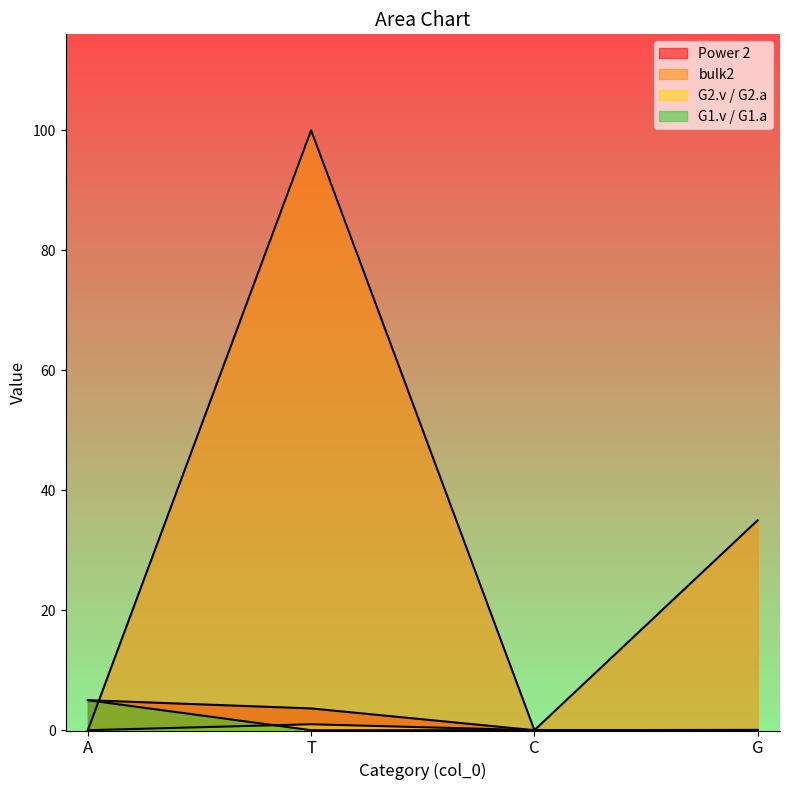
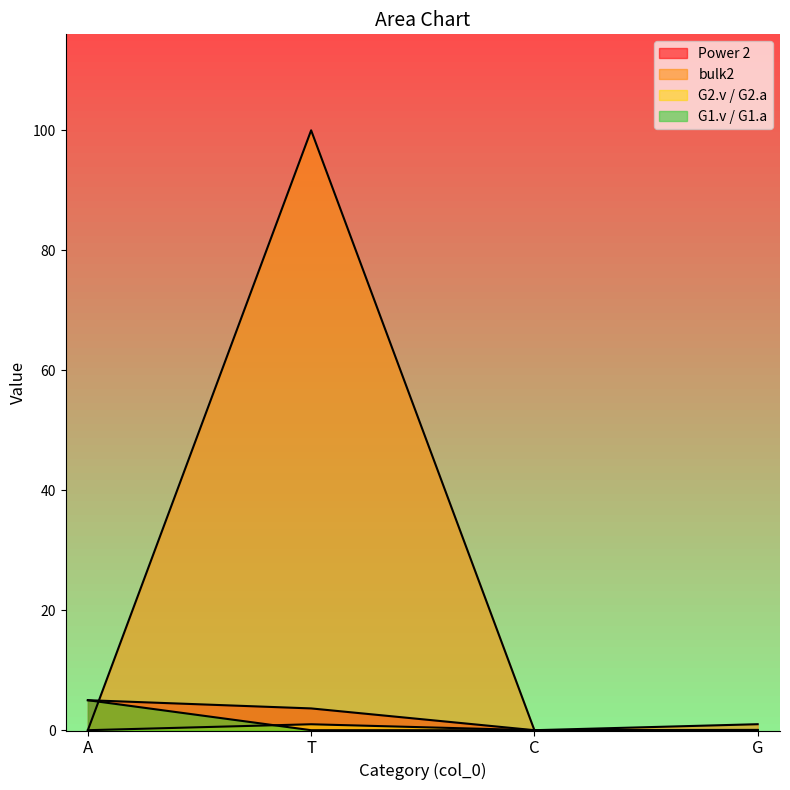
  {
    "Power 2": {
      "T": 4
    },
    "bulk2": {
      "T": 100,
-     "G": 35
+     "G": 1
    },
    "G2.v / G2.a": {
      "T": 1
    },
    "G1.v / G1.a": {
      "T": 0
    }
  }
